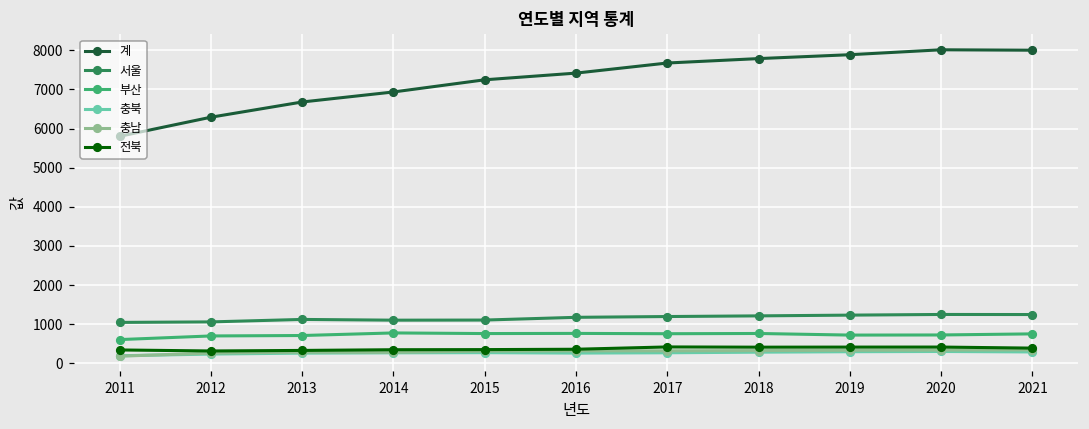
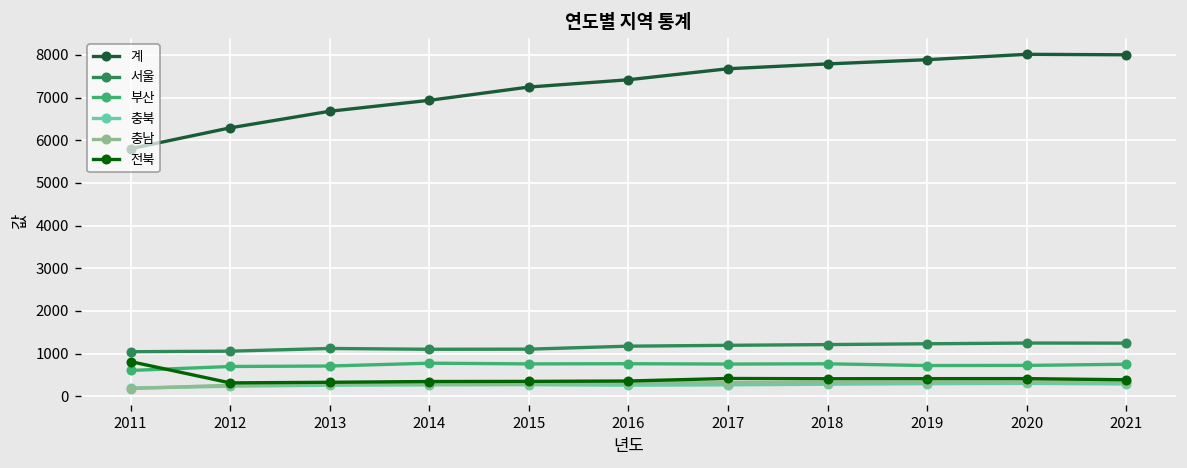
  {
    "전북": {
-     "2011": 300,
+     "2011": 800,
      "2017": 400,
      "2018": 400,
      "2019": 400,
      "2020": 400
    }
  }
